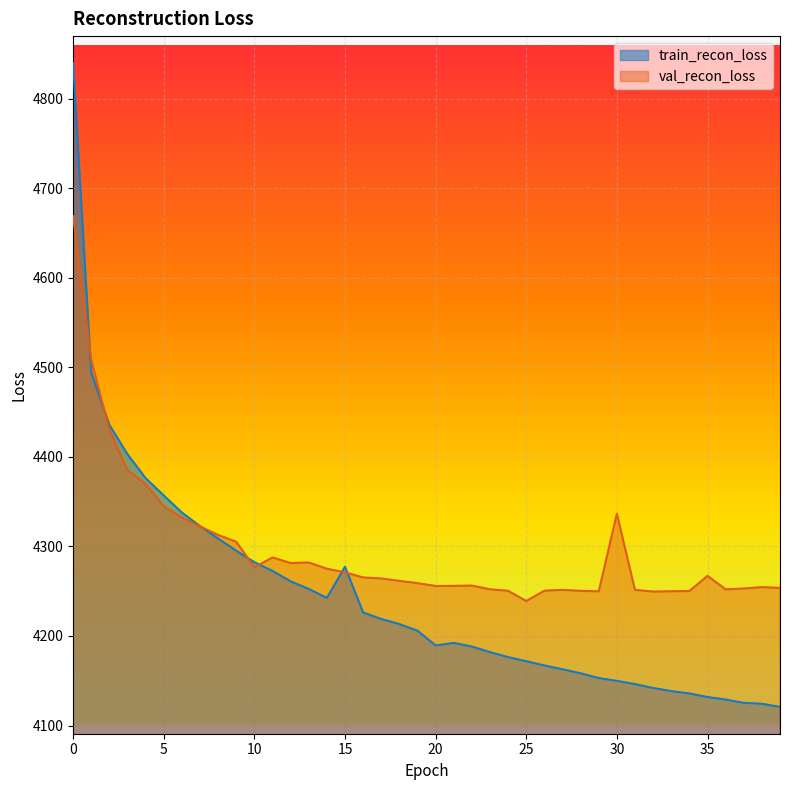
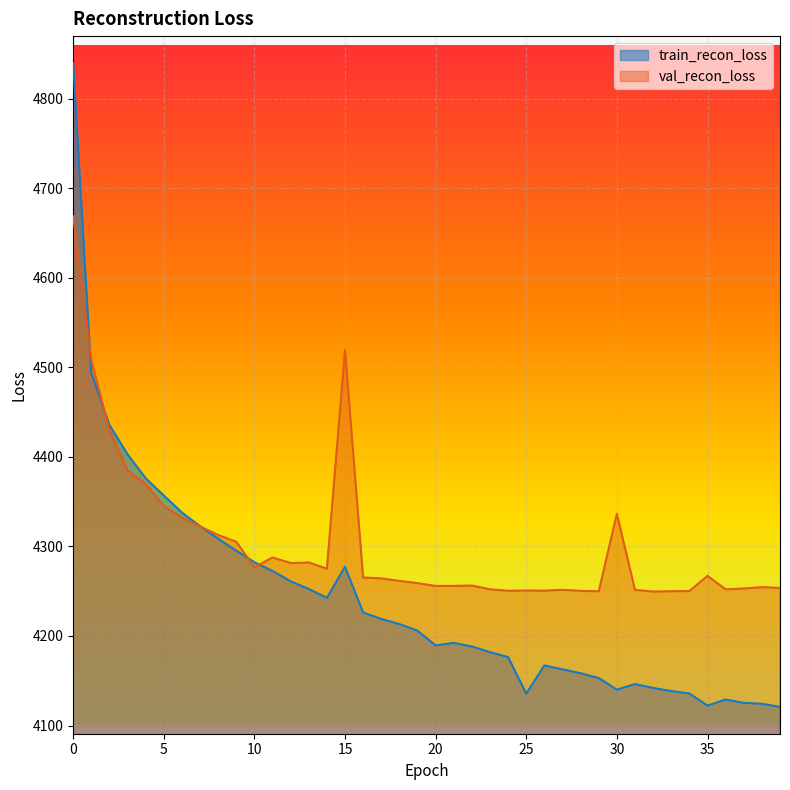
  {
    "train_recon_loss": {
      "0": 4840,
      "5": 4360,
      "10": 4280,
      "15": 4280,
      "20": 4190,
-     "25": 4170,
-     "30": 4150,
-     "35": 4130
+     "25": 4140,
+     "30": 4140,
+     "35": 4120
    },
    "val_recon_loss": {
      "0": 4670,
      "5": 4350,
      "10": 4280,
-     "15": 4270,
+     "15": 4520,
      "20": 4260,
-     "25": 4240,
+     "25": 4250,
      "30": 4340,
      "35": 4270
    }
  }
